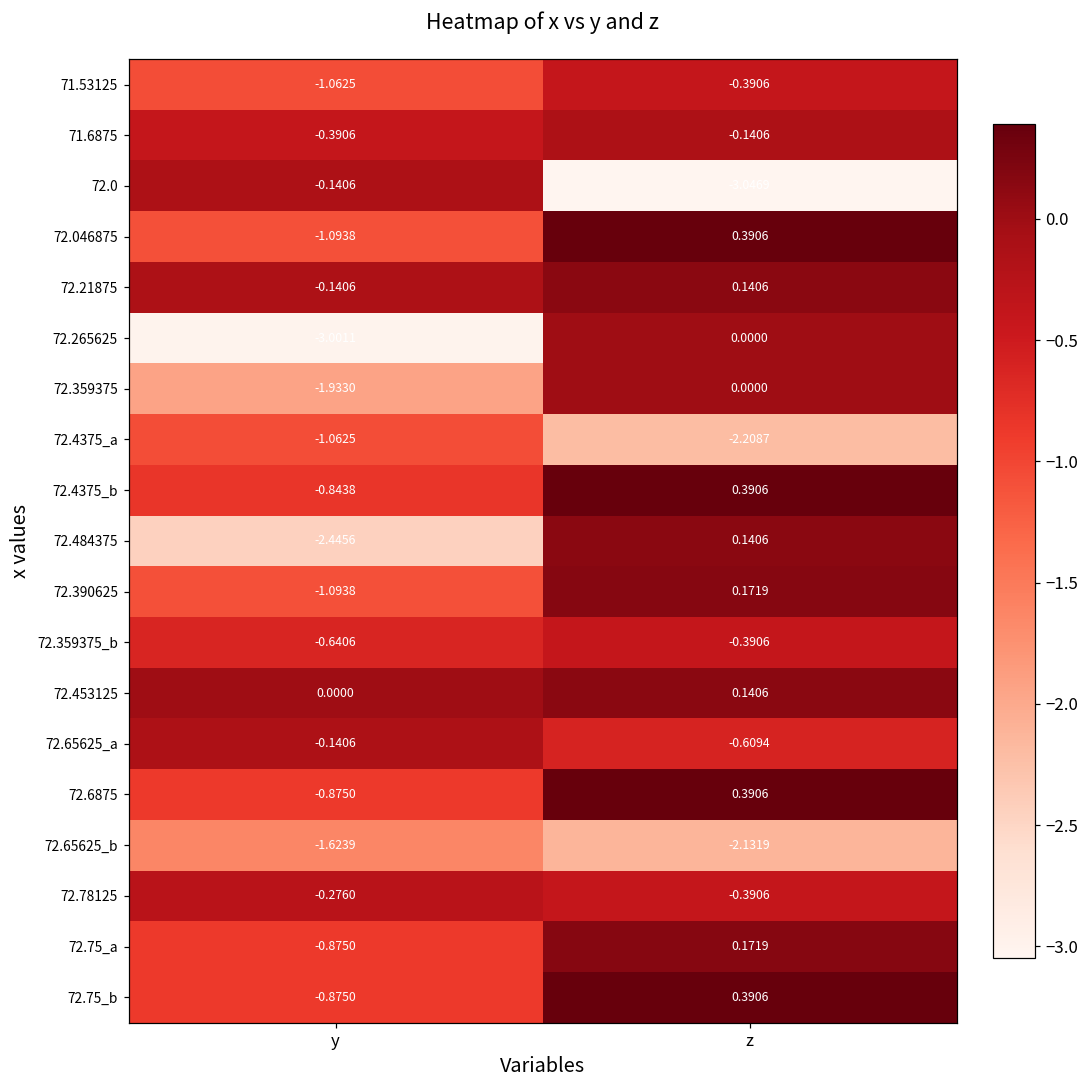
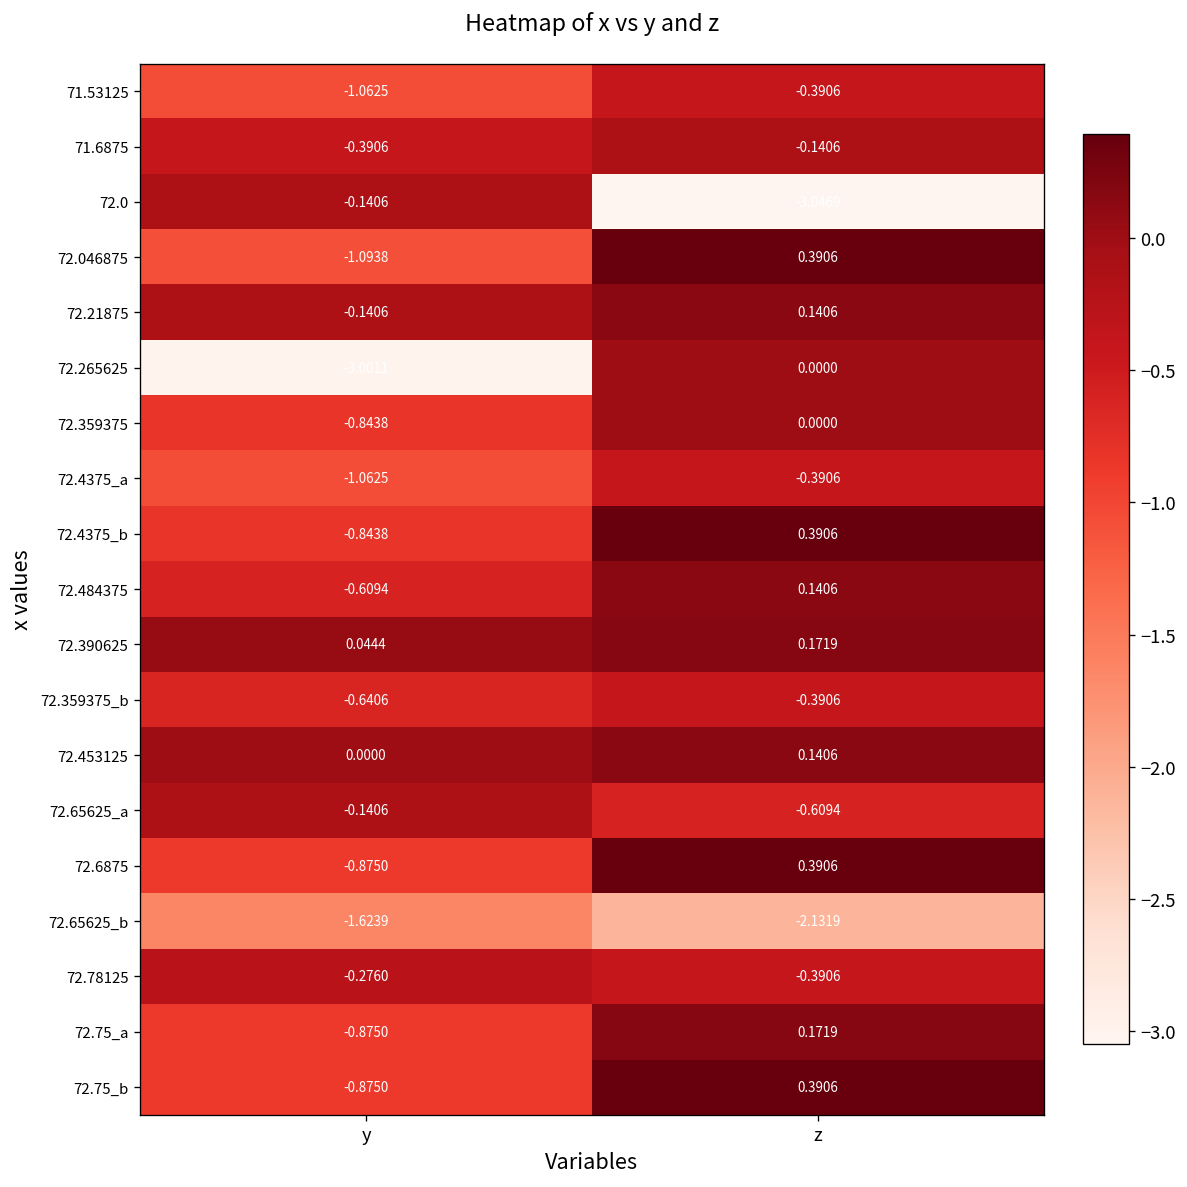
  {
    "71.53125": {
      "y": -1.0625,
      "z": -0.3906
    },
    "71.6875": {
      "y": -0.3906,
      "z": -0.1406
    },
    "72.0": {
      "y": -0.1406
    },
    "72.046875": {
      "y": -1.0938,
      "z": 0.3906
    },
    "72.21875": {
      "y": -0.1406,
      "z": 0.1406
    },
    "72.265625": {
      "z": 0.0000
    },
    "72.359375": {
-     "y": -1.9330,
+     "y": -0.8438,
      "z": 0.0000
    },
    "72.4375_a": {
      "y": -1.0625,
-     "z": -2.2087
+     "z": -0.3906
    },
    "72.4375_b": {
      "y": -0.8438,
      "z": 0.3906
    },
    "72.484375": {
-     "y": -2.4456,
+     "y": -0.6094,
      "z": 0.1406
    },
    "72.390625": {
-     "y": -1.0938,
+     "y": 0.0444,
      "z": 0.1719
    },
    "72.359375_b": {
      "y": -0.6406,
      "z": -0.3906
    },
    "72.453125": {
      "y": 0.0000,
      "z": 0.1406
    },
    "72.65625_a": {
      "y": -0.1406,
      "z": -0.6094
    },
    "72.6875": {
      "y": -0.8750,
      "z": 0.3906
    },
    "72.65625_b": {
      "y": -1.6239,
      "z": -2.1319
    },
    "72.78125": {
      "y": -0.2760,
      "z": -0.3906
    },
    "72.75_a": {
      "y": -0.8750,
      "z": 0.1719
    },
    "72.75_b": {
      "y": -0.8750,
      "z": 0.3906
    }
  }
